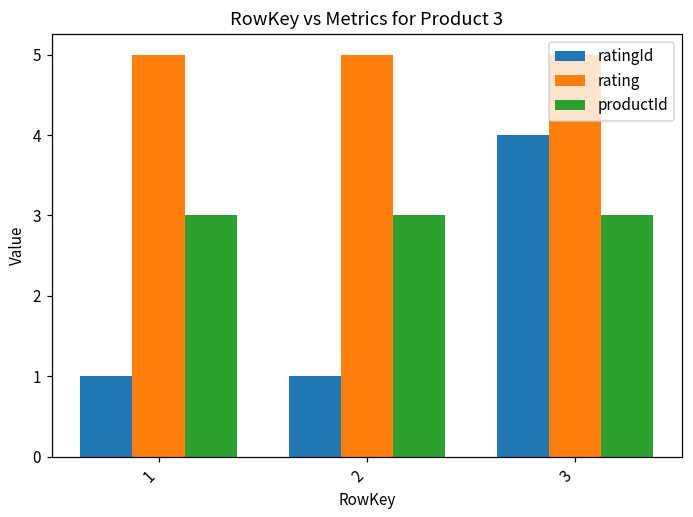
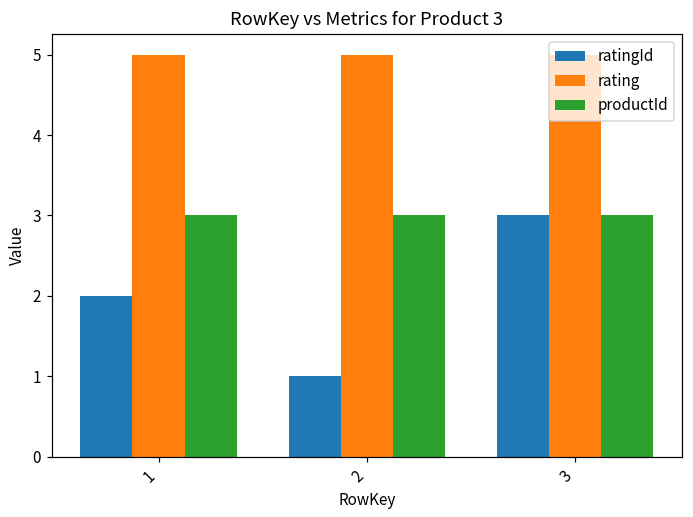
  {
    "ratingId": {
-     "1": 1,
+     "1": 2,
      "2": 1,
-     "3": 4
+     "3": 3
    },
    "rating": {
      "1": 5,
      "2": 5
    },
    "productId": {
      "1": 3,
      "2": 3,
      "3": 3
    }
  }
